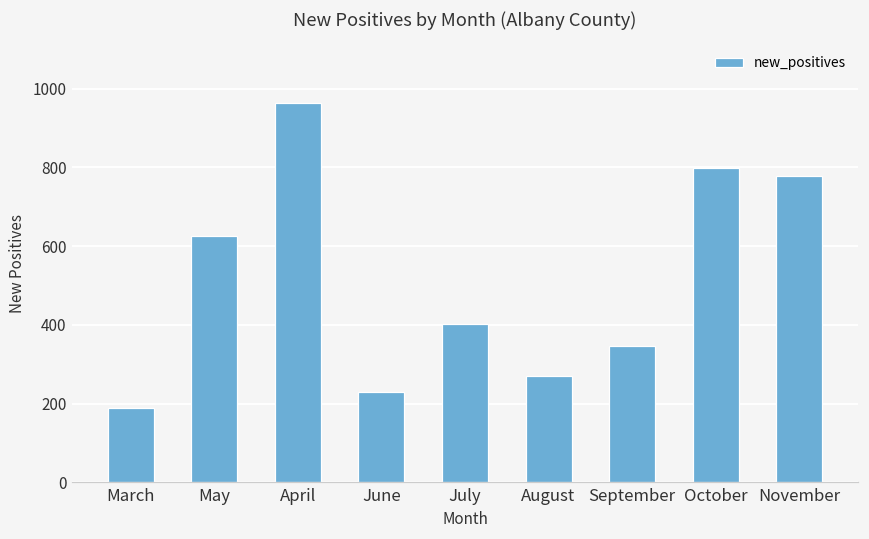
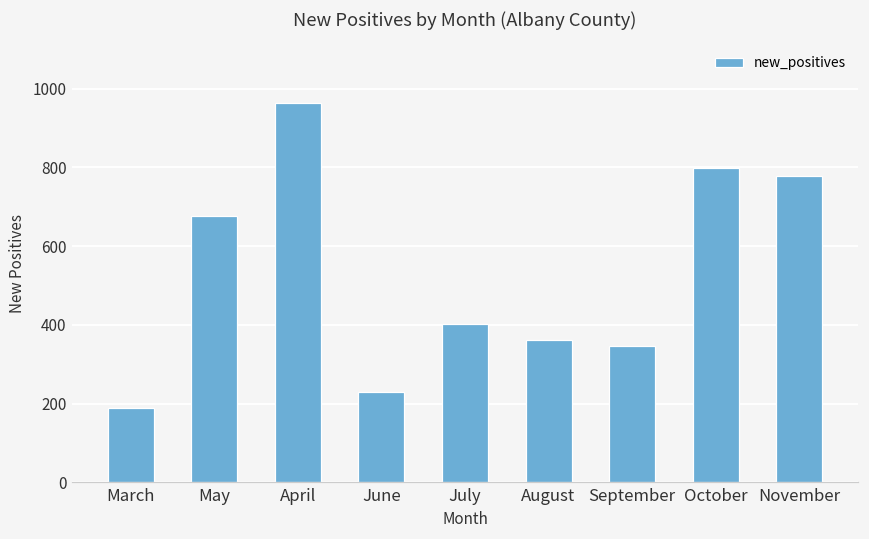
  {
    "March": 190,
-   "May": 630,
+   "May": 680,
    "April": 960,
    "June": 230,
    "July": 400,
-   "August": 270,
+   "August": 360,
    "September": 350,
    "October": 800,
    "November": 780
  }
